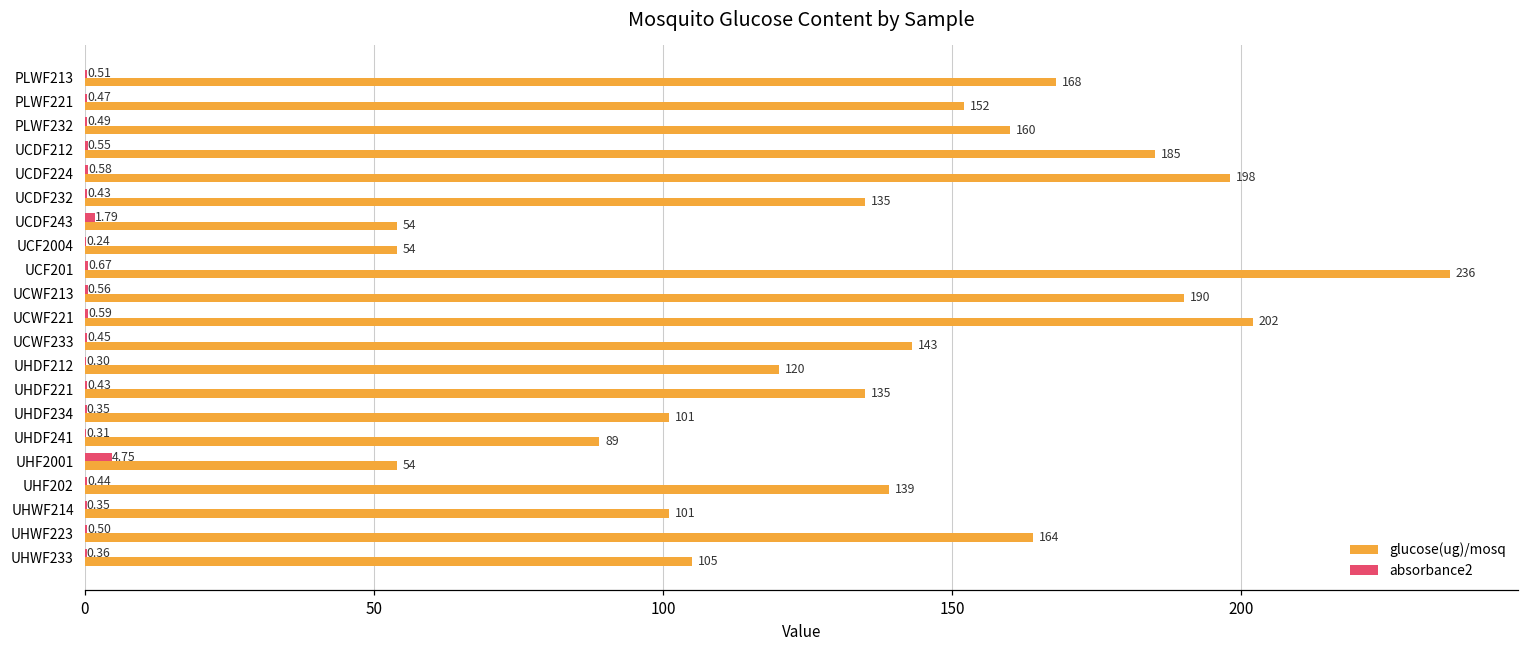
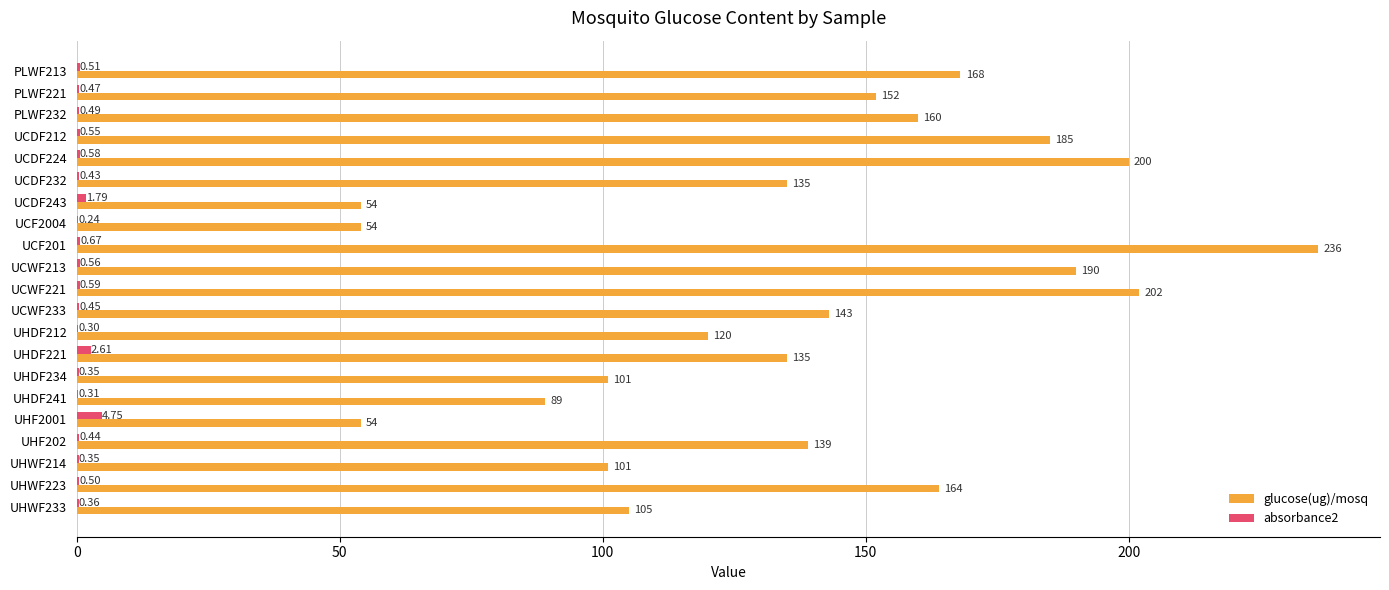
  {
    "glucose(ug)/mosq": {
      "PLWF213": 168,
      "PLWF221": 152,
      "PLWF232": 160,
      "UCDF212": 185,
-     "UCDF224": 198,
+     "UCDF224": 200,
      "UCDF232": 135,
      "UCDF243": 54,
      "UCF2004": 54,
      "UCF201": 236,
      "UCWF213": 190,
      "UCWF221": 202,
      "UCWF233": 143,
      "UHDF212": 120,
      "UHDF221": 135,
      "UHDF234": 101,
      "UHDF241": 89,
      "UHF2001": 54,
      "UHF202": 139,
      "UHWF214": 101,
      "UHWF223": 164,
      "UHWF233": 105
    },
    "absorbance2": {
      "PLWF213": 0.51,
      "PLWF221": 0.47,
      "PLWF232": 0.49,
      "UCDF212": 0.55,
      "UCDF224": 0.58,
      "UCDF232": 0.43,
      "UCDF243": 1.79,
      "UCF2004": 0.24,
      "UCF201": 0.67,
      "UCWF213": 0.56,
      "UCWF221": 0.59,
      "UCWF233": 0.45,
      "UHDF212": 0.30,
-     "UHDF221": 0.43,
+     "UHDF221": 2.61,
      "UHDF234": 0.35,
      "UHDF241": 0.31,
      "UHF2001": 4.75,
      "UHF202": 0.44,
      "UHWF214": 0.35,
      "UHWF223": 0.50,
      "UHWF233": 0.36
    }
  }
